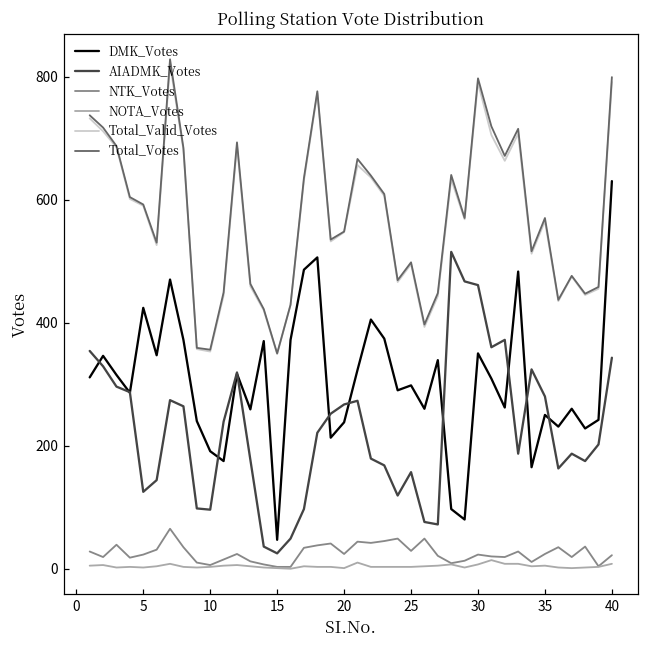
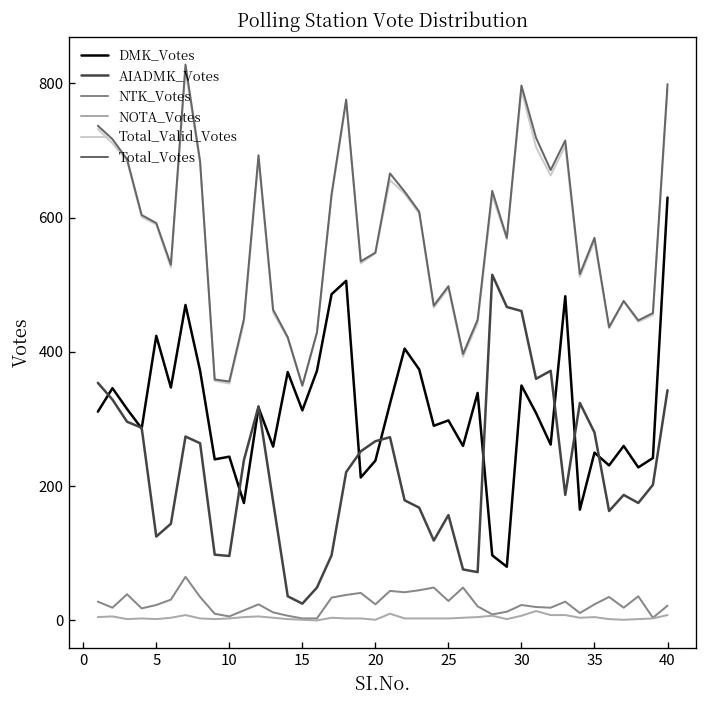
  {
    "DMK_Votes": {
      "5": 420,
-     "10": 190,
-     "15": 50,
+     "10": 240,
+     "15": 310,
      "20": 240,
      "25": 300,
      "30": 350,
      "35": 250,
      "40": 630
    }
  }
